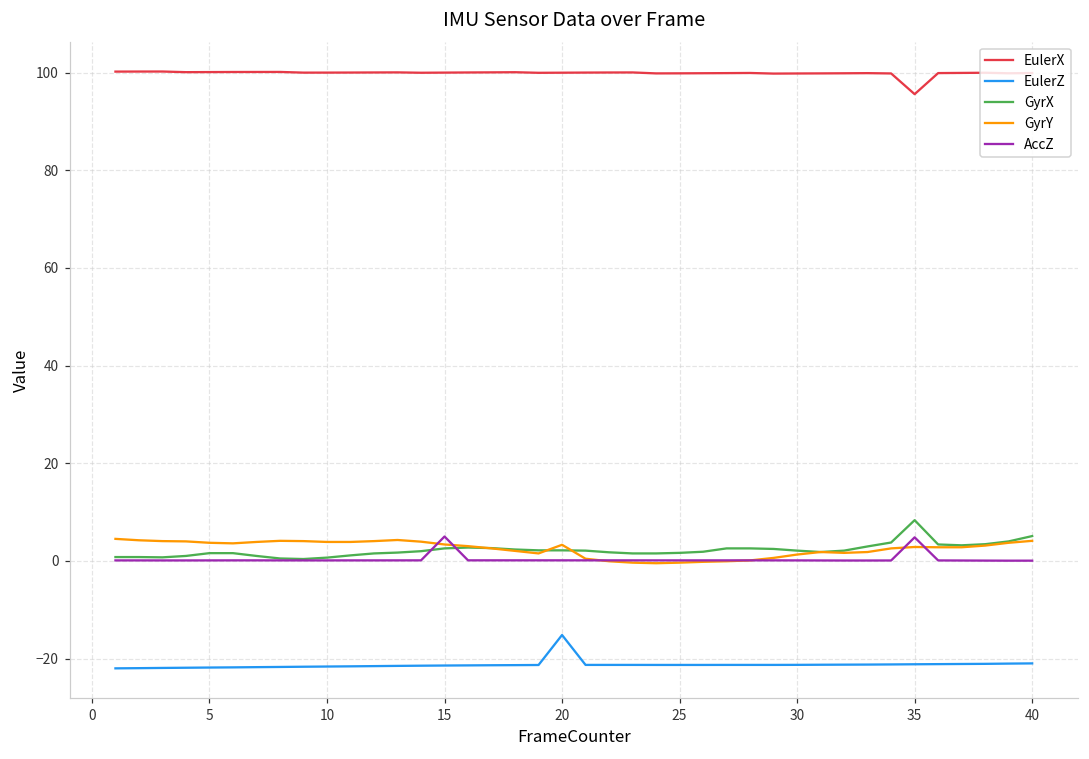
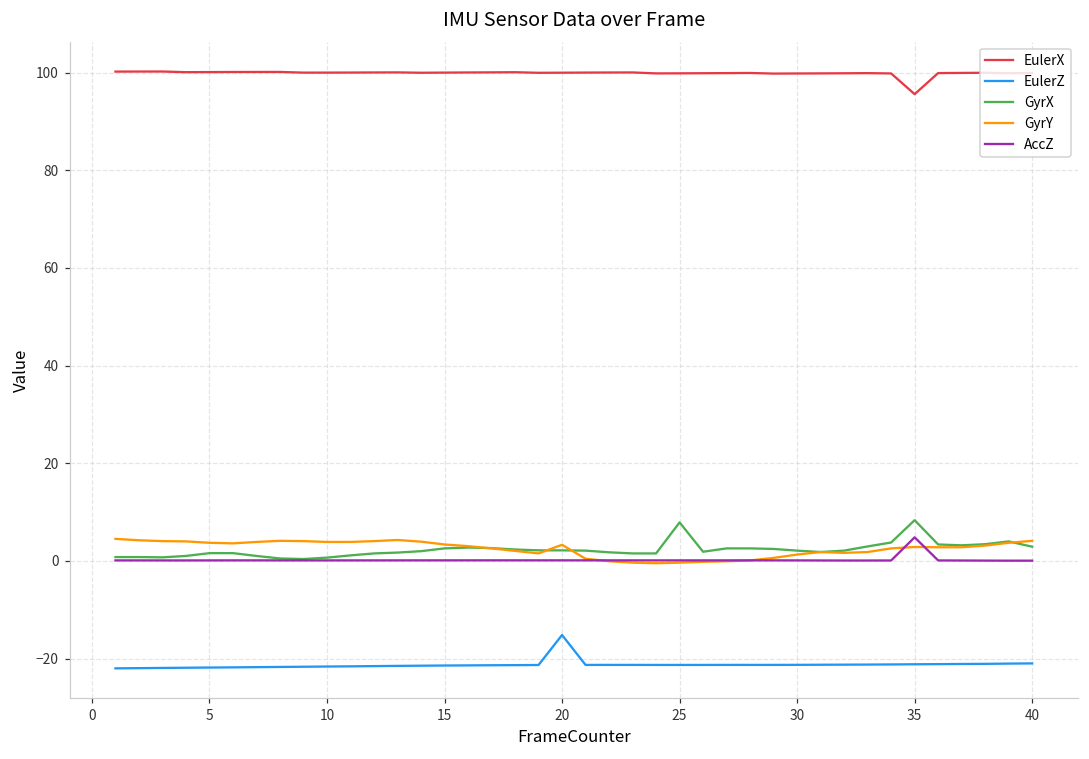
  {
    "EulerX": {
      "5": 100,
      "10": 100,
      "15": 100,
      "20": 100,
      "25": 100,
      "30": 100,
      "35": 96
    },
    "EulerZ": {
      "5": -22,
      "10": -22,
      "15": -21,
      "20": -15,
      "25": -21,
      "30": -21,
      "35": -21,
      "40": -21
    },
    "GyrX": {
      "5": 2,
      "10": 1,
      "15": 3,
      "20": 2,
-     "25": 2,
+     "25": 8,
      "30": 2,
      "35": 8,
-     "40": 5
+     "40": 3
    },
    "GyrY": {
      "5": 4,
      "10": 4,
      "15": 3,
      "20": 3,
      "30": 1,
      "35": 3,
      "40": 4
    },
    "AccZ": {
      "5": 0,
      "10": 0,
-     "15": 5,
+     "15": 0,
      "20": 0,
      "30": 0,
      "35": 5,
      "40": 0
    }
  }
